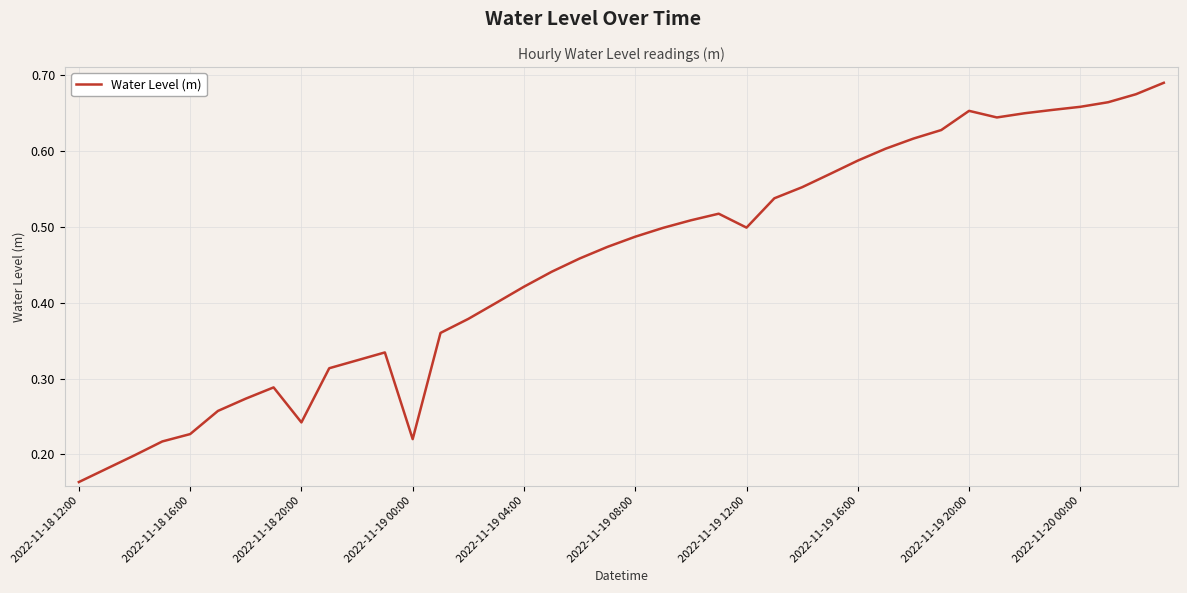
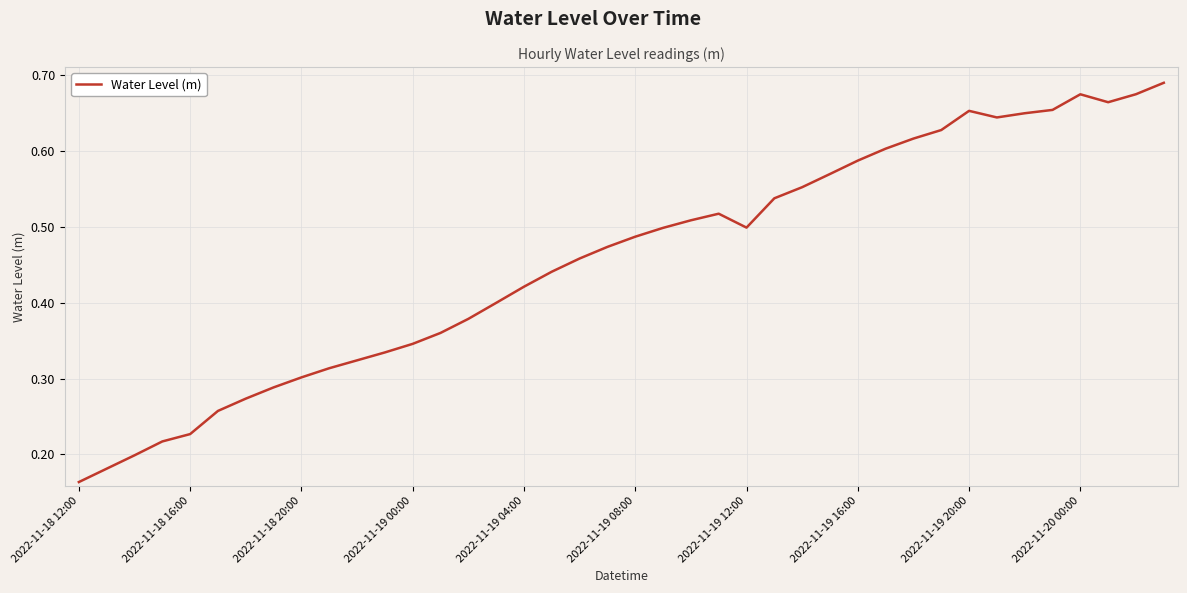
  {
    "2022-11-18 12:00": 0.16,
    "2022-11-18 16:00": 0.23,
-   "2022-11-18 20:00": 0.24,
-   "2022-11-19 00:00": 0.22,
+   "2022-11-18 20:00": 0.30,
+   "2022-11-19 00:00": 0.35,
    "2022-11-19 04:00": 0.42,
    "2022-11-19 08:00": 0.49,
    "2022-11-19 12:00": 0.50,
    "2022-11-19 16:00": 0.59,
    "2022-11-19 20:00": 0.65,
-   "2022-11-20 00:00": 0.66
+   "2022-11-20 00:00": 0.67
  }
